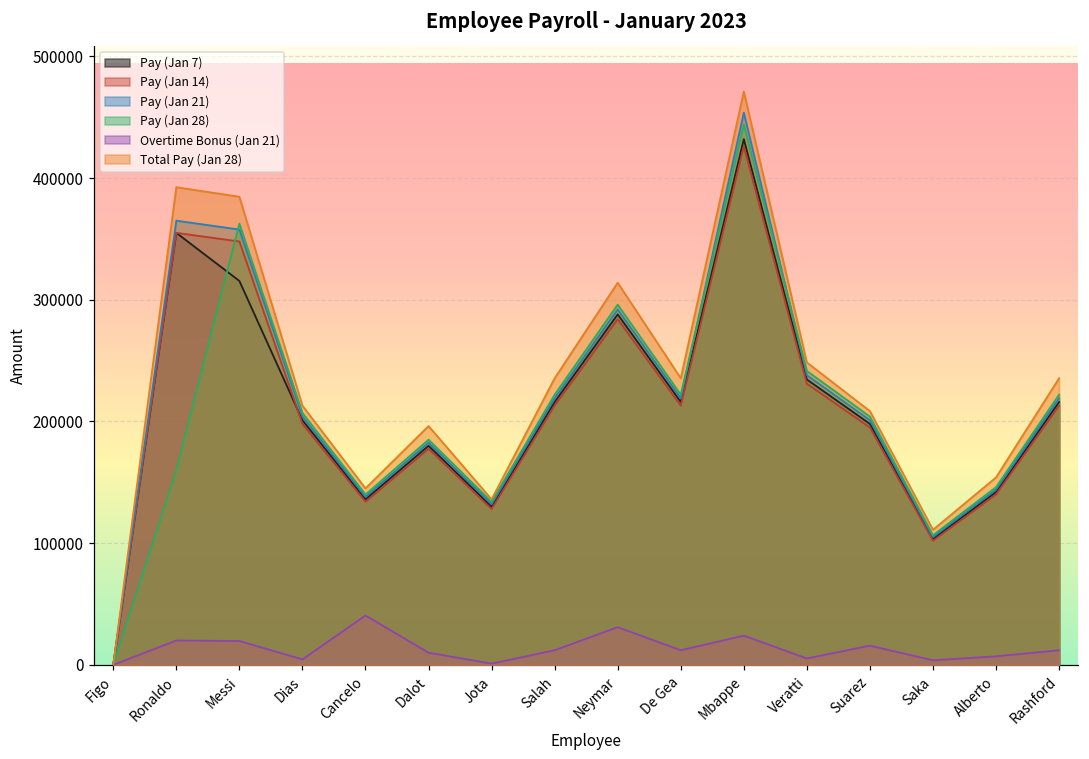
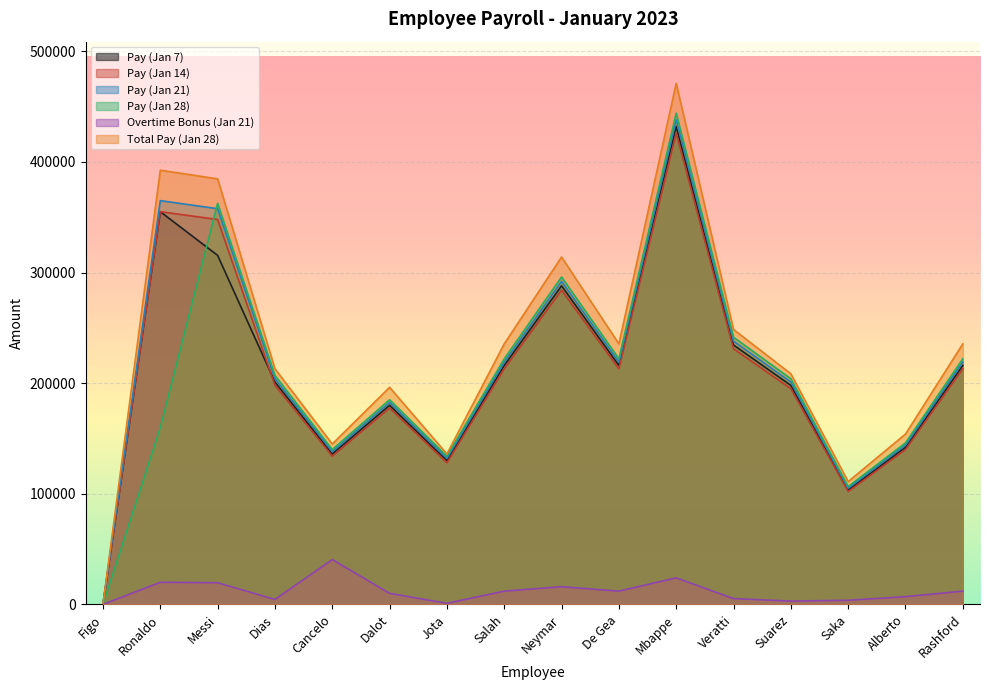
  {
    "Pay (Jan 7)": {
      "Messi": 315000,
      "Dias": 201000,
      "Dalot": 180000,
      "Salah": 216000,
      "Neymar": 288000,
      "De Gea": 216000,
      "Mbappe": 432000,
      "Veratti": 235000,
      "Suarez": 198000,
      "Rashford": 216000
    },
    "Pay (Jan 21)": {
      "Ronaldo": 365000,
      "Messi": 358000,
      "Dias": 204000,
      "Dalot": 183000,
      "Salah": 219000,
      "Neymar": 292000,
      "De Gea": 219000,
-     "Mbappe": 454000,
+     "Mbappe": 438000,
      "Veratti": 238000,
      "Suarez": 201000,
      "Rashford": 219000
    },
    "Pay (Jan 28)": {
      "Ronaldo": 160000,
      "Messi": 363000,
      "Dias": 207000,
      "Dalot": 185000,
      "Salah": 222000,
      "Neymar": 296000,
      "De Gea": 222000,
      "Mbappe": 444000,
      "Veratti": 242000,
      "Suarez": 204000,
      "Rashford": 222000
    },
    "Overtime Bonus (Jan 21)": {
      "Ronaldo": 20000,
      "Messi": 20000,
      "Dias": 5000,
      "Cancelo": 41000,
      "Dalot": 10000,
      "Jota": 1000,
      "Salah": 12000,
-     "Neymar": 31000,
+     "Neymar": 16000,
      "De Gea": 12000,
      "Mbappe": 24000,
      "Veratti": 5000,
-     "Suarez": 16000,
+     "Suarez": 3000,
      "Saka": 4000,
      "Alberto": 7000,
      "Rashford": 12000
    }
  }
